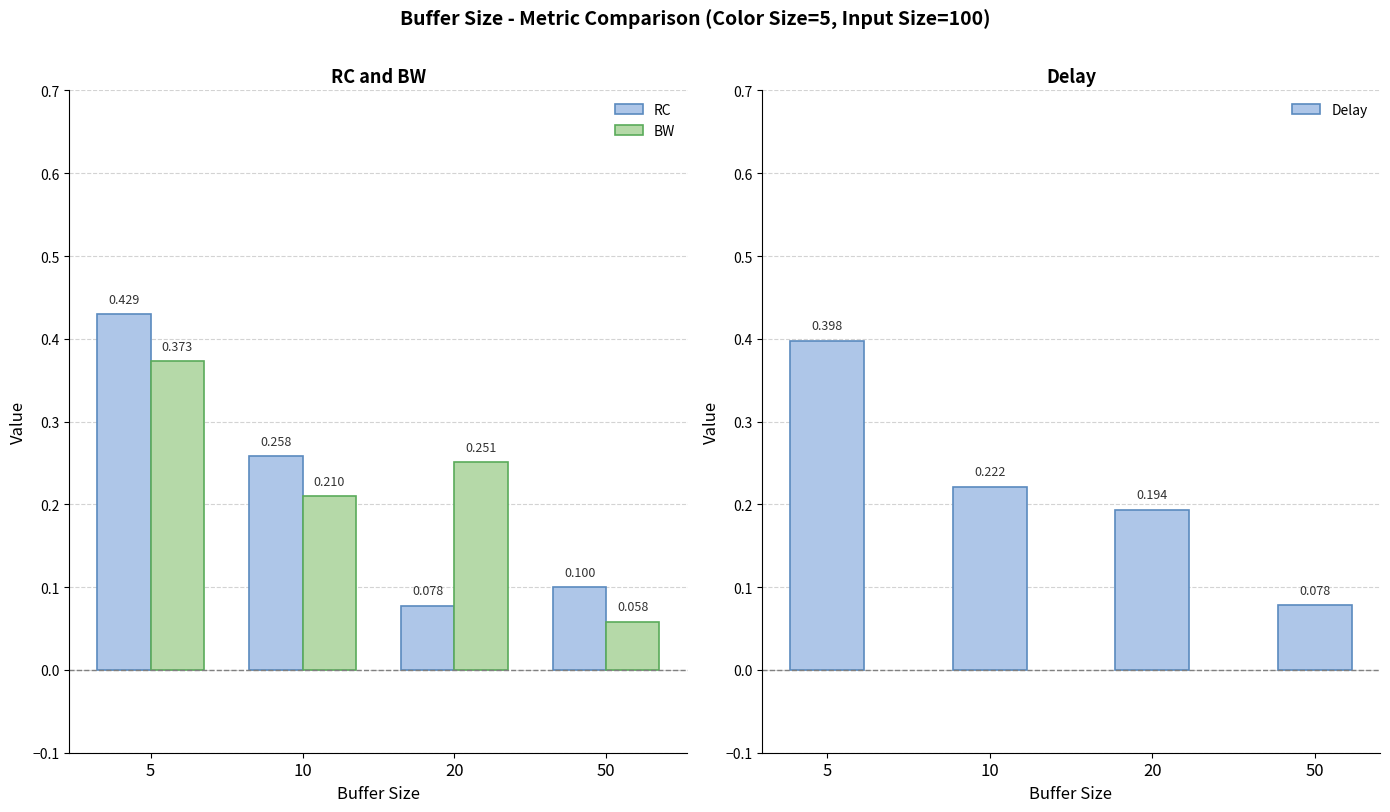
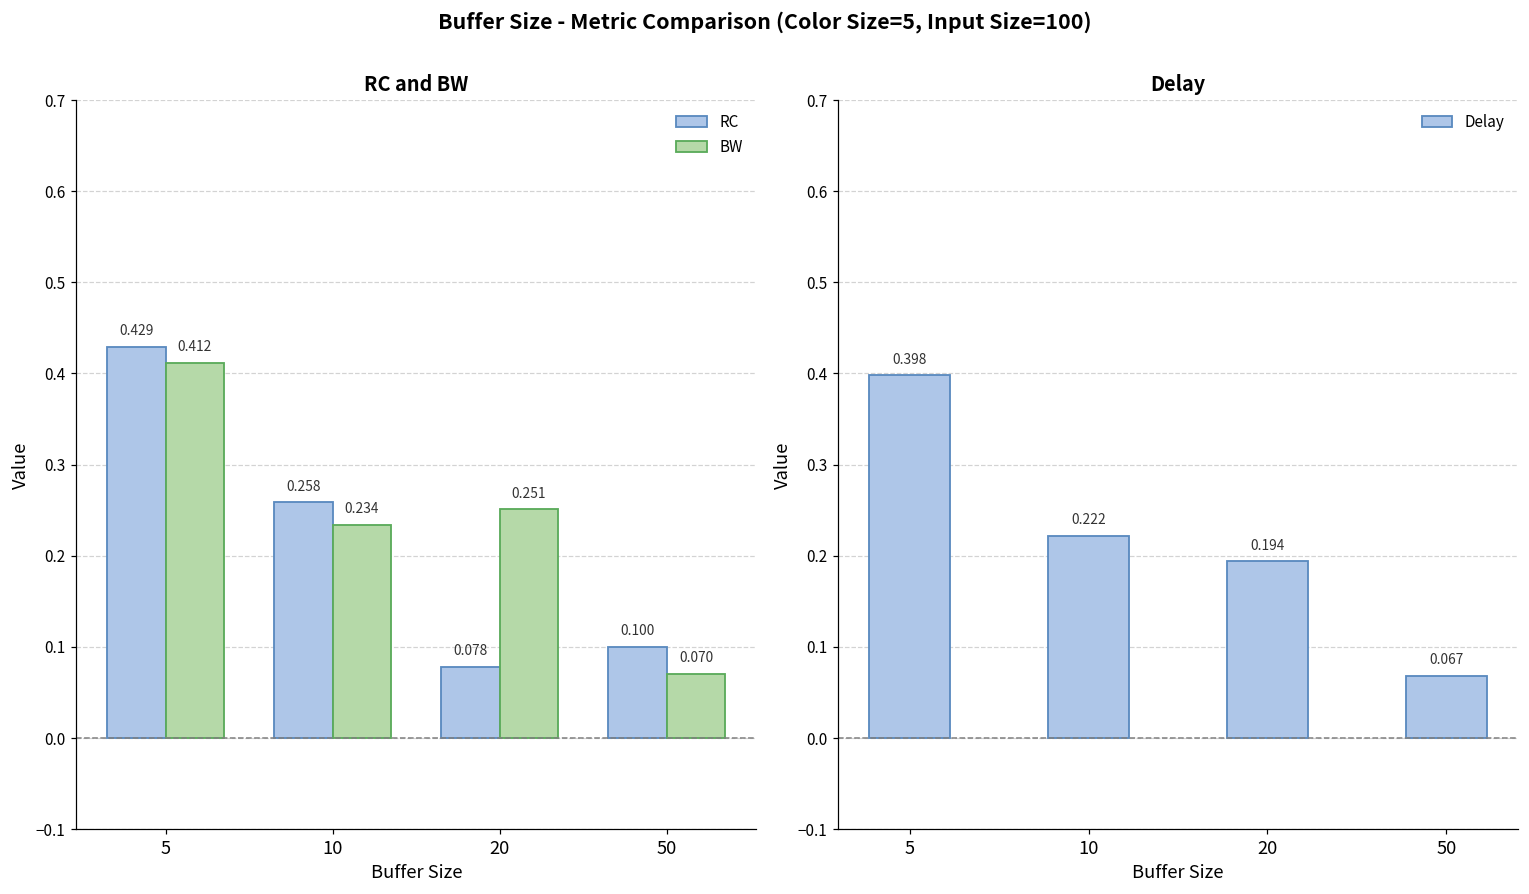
  {
    "RC and BW": {
      "RC": {
        "5": 0.429,
        "10": 0.258,
        "20": 0.078,
        "50": 0.100
      },
      "BW": {
-       "5": 0.373,
-       "10": 0.210,
+       "5": 0.412,
+       "10": 0.234,
        "20": 0.251,
-       "50": 0.058
+       "50": 0.070
      }
    },
    "Delay": {
      "5": 0.398,
      "10": 0.222,
      "20": 0.194,
-     "50": 0.078
+     "50": 0.067
    }
  }
